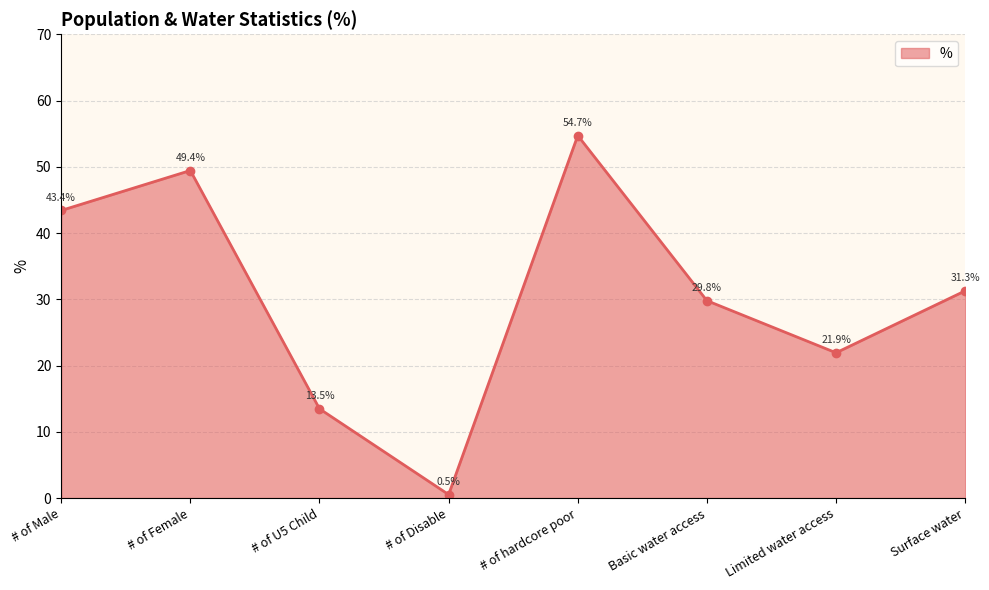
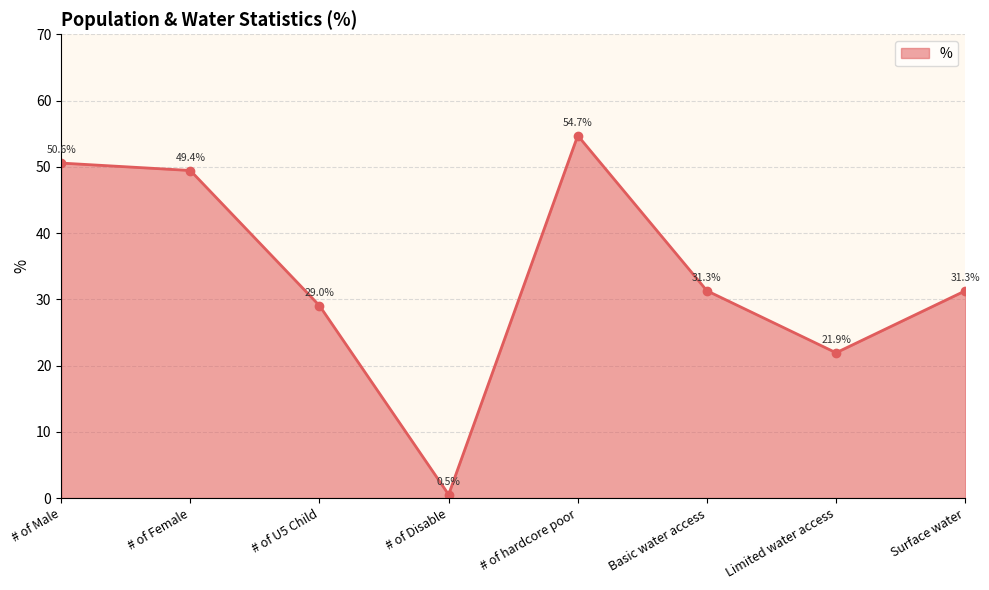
  {
-   "# of Male": "43.4%",
+   "# of Male": "50.6%",
    "# of Female": "49.4%",
-   "# of U5 Child": "13.5%",
+   "# of U5 Child": "29.0%",
    "# of Disable": "0.5%",
    "# of hardcore poor": "54.7%",
-   "Basic water access": "29.8%",
+   "Basic water access": "31.3%",
    "Limited water access": "21.9%",
    "Surface water": "31.3%"
  }
